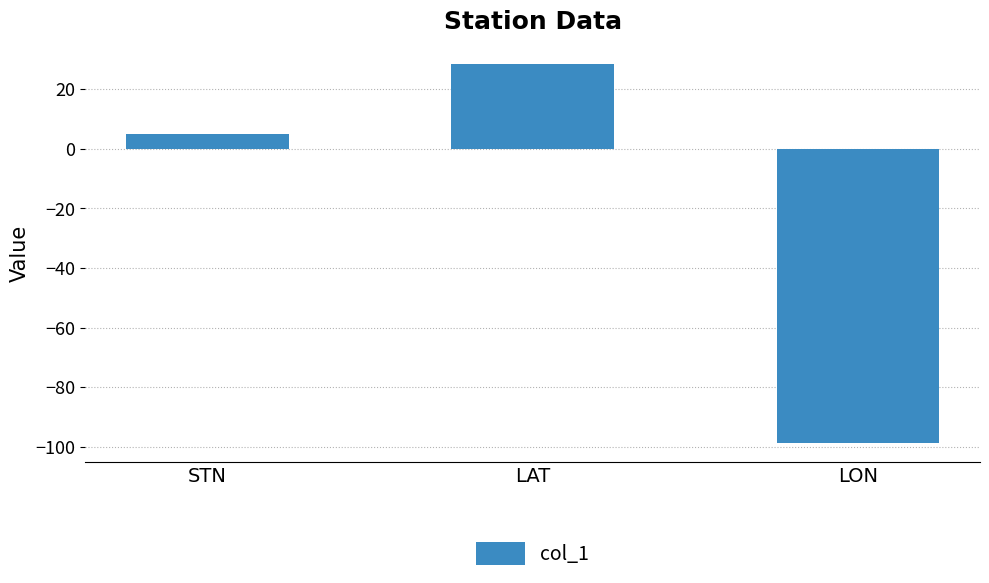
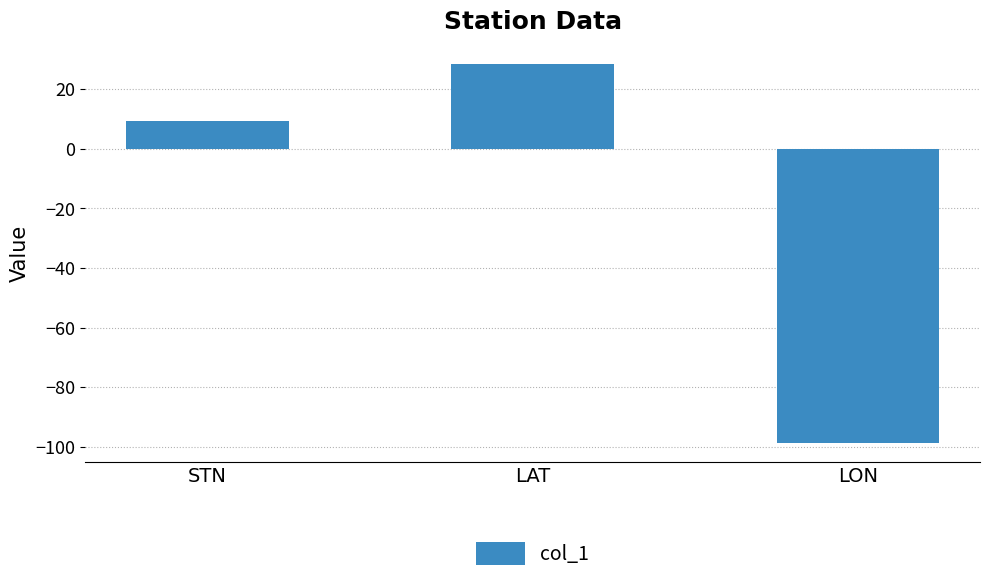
  {
-   "STN": 5,
+   "STN": 9,
    "LAT": 28,
    "LON": -99
  }
